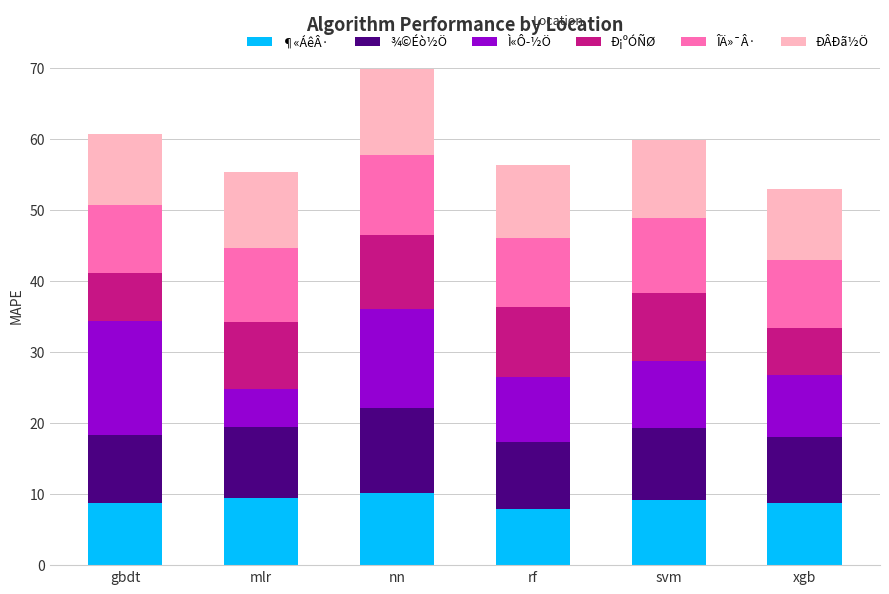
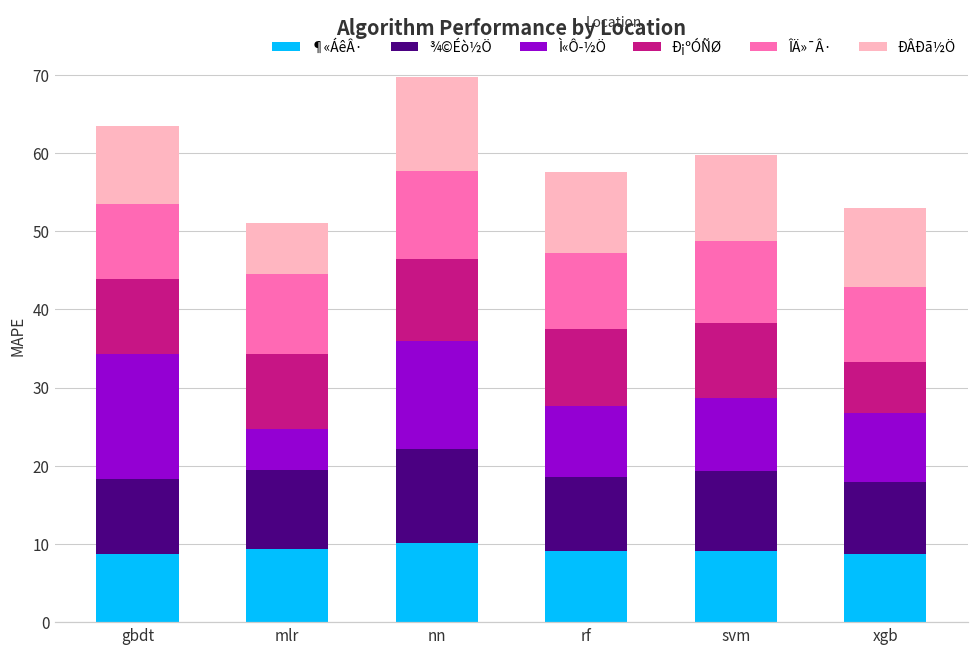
  {
    "¶«ÁêÂ·": {
      "gbdt": 9,
      "mlr": 9,
      "nn": 10,
-     "rf": 8,
+     "rf": 9,
      "svm": 9,
      "xgb": 9
    },
    "¾©Éò½Ö": {
      "gbdt": 10,
      "mlr": 10,
      "nn": 12,
      "rf": 9,
      "svm": 10,
      "xgb": 9
    },
    "Ì«Ô­½Ö": {
      "gbdt": 16,
      "mlr": 5,
      "nn": 14,
      "rf": 9,
      "svm": 9,
      "xgb": 9
    },
    "Ð¡ºÓÑØ": {
-     "gbdt": 7,
+     "gbdt": 10,
      "mlr": 9,
      "nn": 10,
      "rf": 10,
      "svm": 10,
      "xgb": 7
    },
    "ÎÄ»¯Â·": {
      "gbdt": 10,
      "mlr": 10,
      "nn": 11,
      "rf": 10,
      "svm": 10,
      "xgb": 10
    },
    "ÐÂÐã½Ö": {
      "gbdt": 10,
-     "mlr": 11,
+     "mlr": 6,
      "nn": 12,
      "rf": 10,
      "svm": 11,
      "xgb": 10
    }
  }
